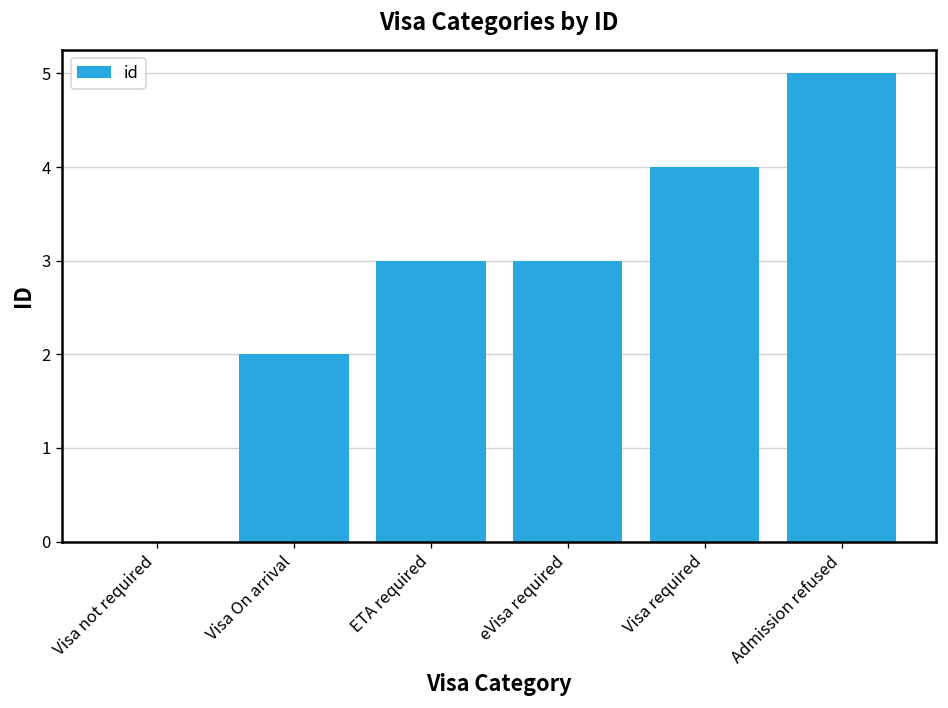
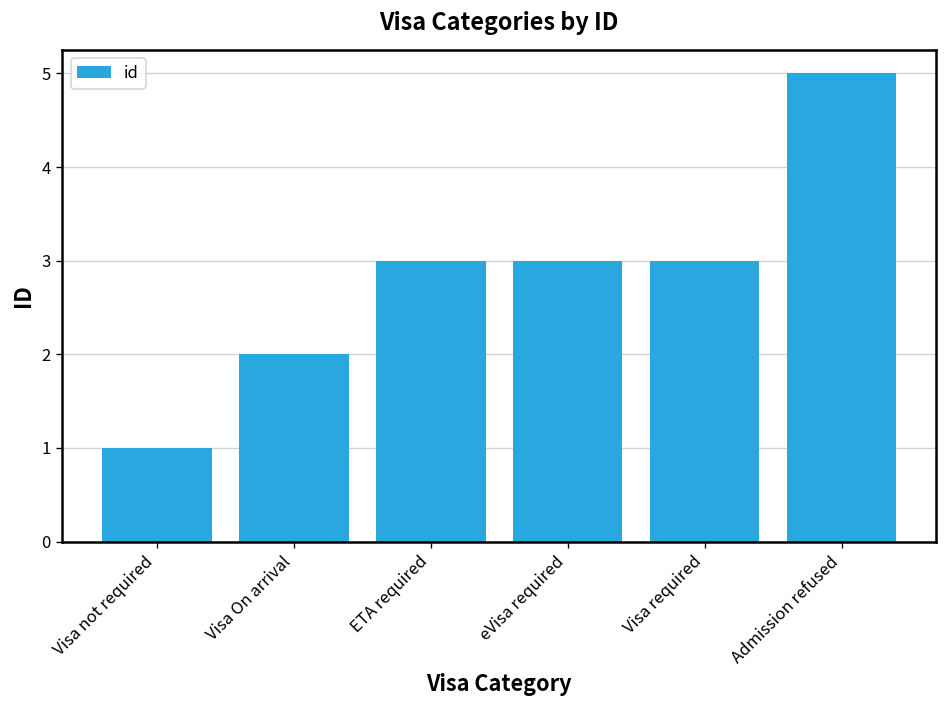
  {
-   "Visa not required": 0,
+   "Visa not required": 1,
    "Visa On arrival": 2,
    "ETA required": 3,
    "eVisa required": 3,
-   "Visa required": 4,
+   "Visa required": 3,
    "Admission refused": 5
  }
